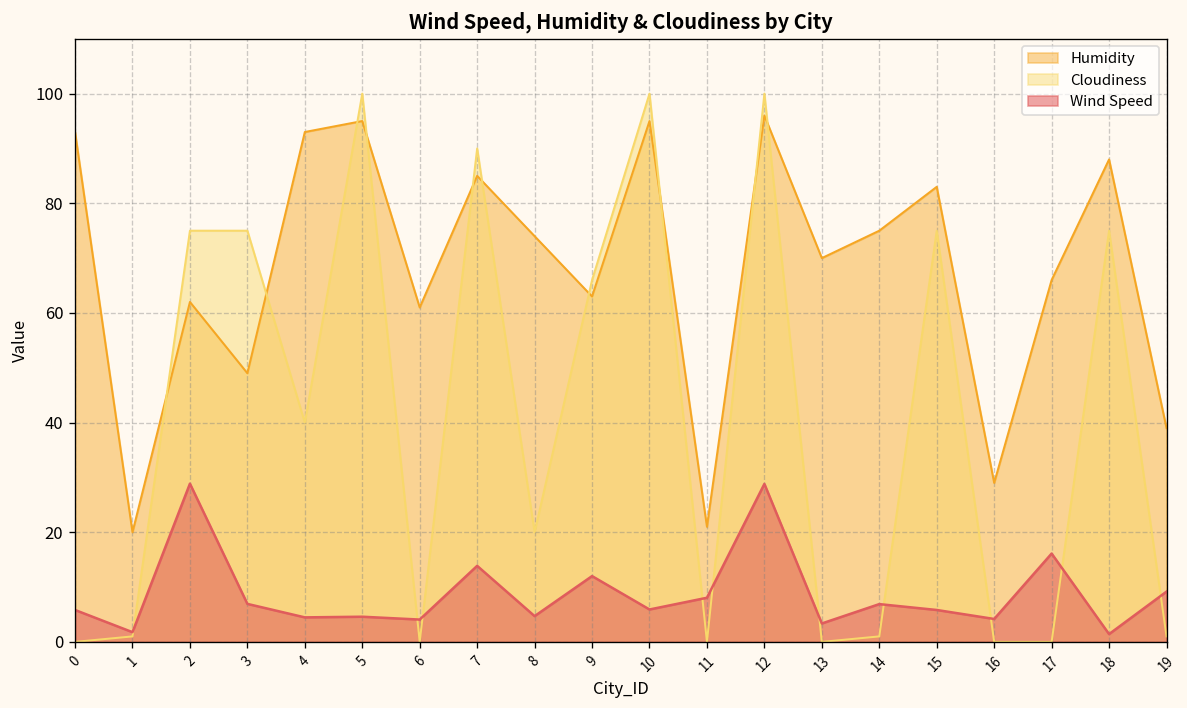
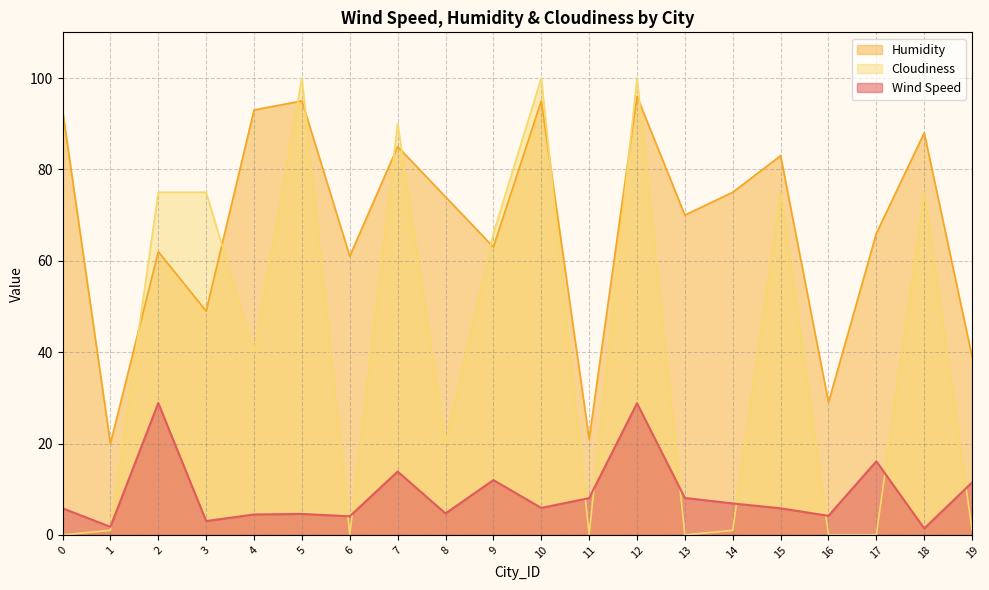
  {
    "Wind Speed": {
      "0": 6,
      "1": 2,
      "2": 29,
-     "3": 7,
+     "3": 3,
      "4": 4,
      "5": 5,
      "6": 4,
      "7": 14,
      "8": 5,
      "9": 12,
      "10": 6,
      "11": 8,
      "12": 29,
-     "13": 3,
+     "13": 8,
      "14": 7,
      "15": 6,
      "16": 4,
      "17": 16,
      "18": 1,
-     "19": 9
+     "19": 11
    }
  }
